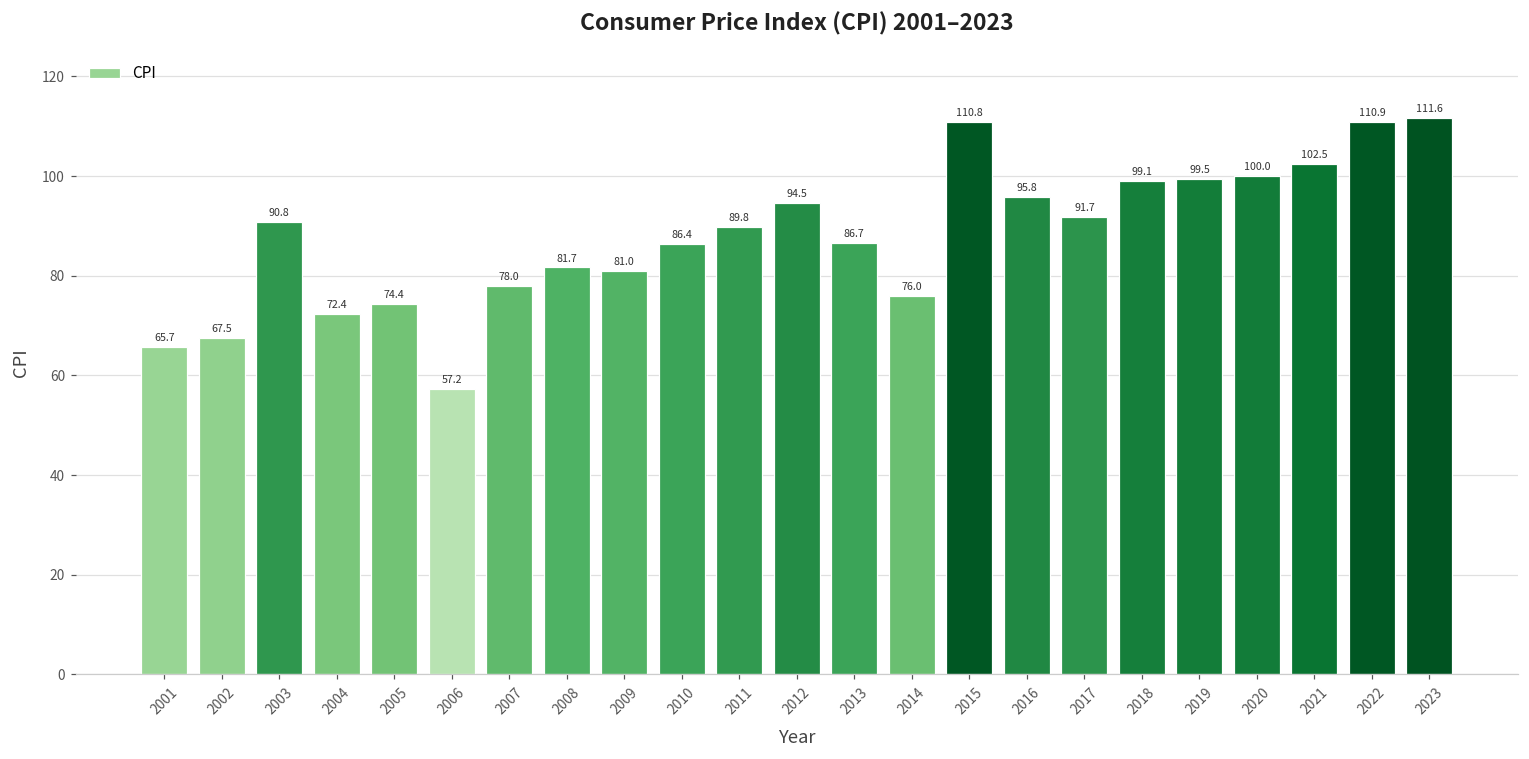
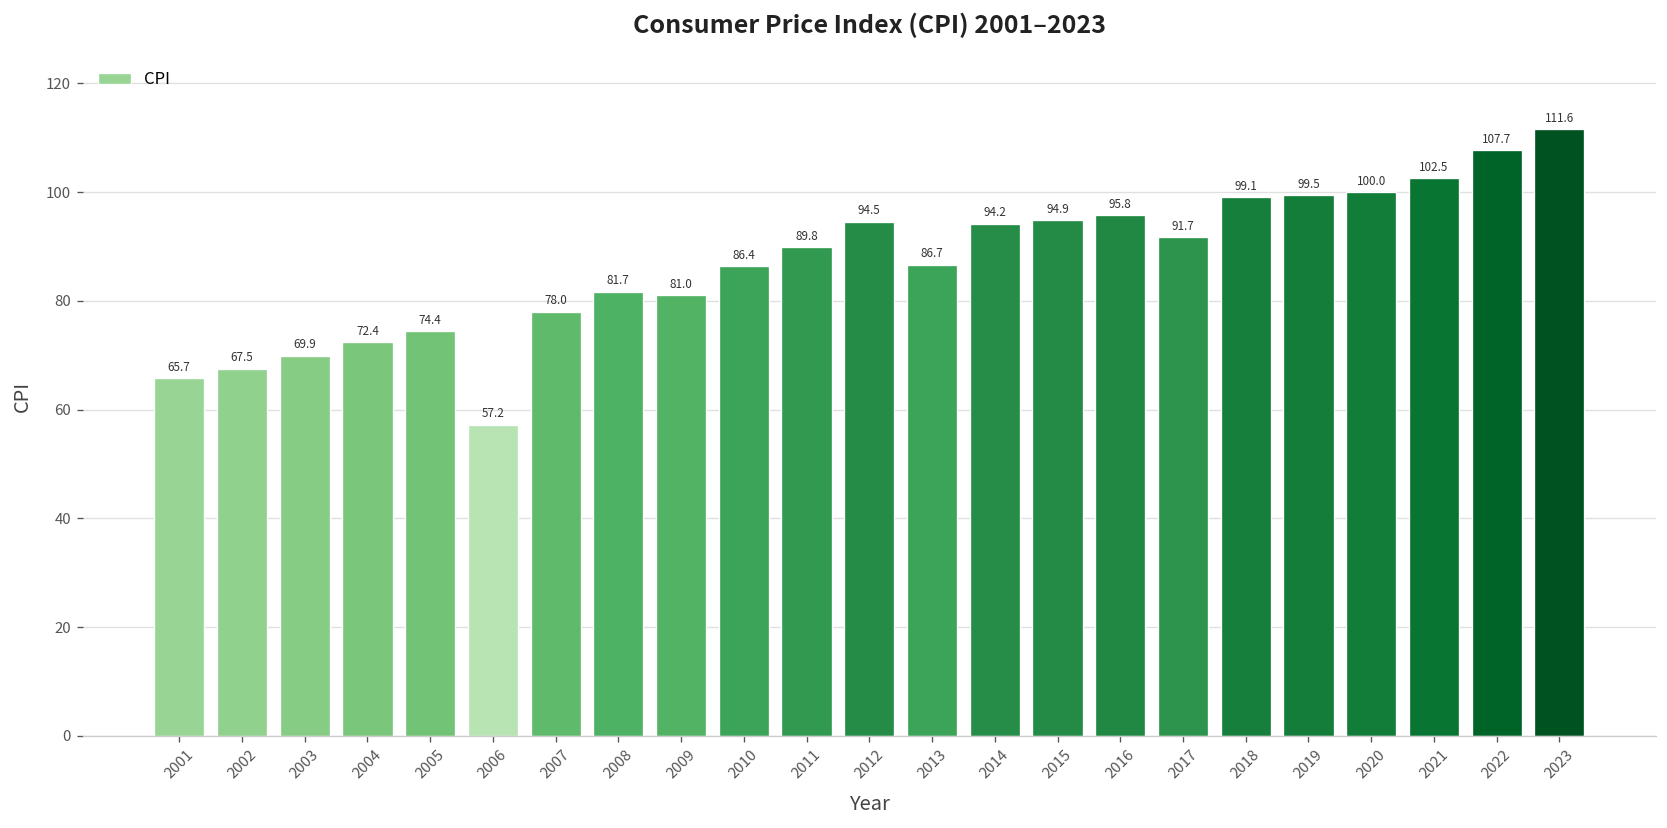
  {
    "2001": 65.7,
    "2002": 67.5,
-   "2003": 90.8,
+   "2003": 69.9,
    "2004": 72.4,
    "2005": 74.4,
    "2006": 57.2,
    "2007": 78.0,
    "2008": 81.7,
    "2009": 81.0,
    "2010": 86.4,
    "2011": 89.8,
    "2012": 94.5,
    "2013": 86.7,
-   "2014": 76.0,
-   "2015": 110.8,
+   "2014": 94.2,
+   "2015": 94.9,
    "2016": 95.8,
    "2017": 91.7,
    "2018": 99.1,
    "2019": 99.5,
    "2020": 100.0,
    "2021": 102.5,
-   "2022": 110.9,
+   "2022": 107.7,
    "2023": 111.6
  }
